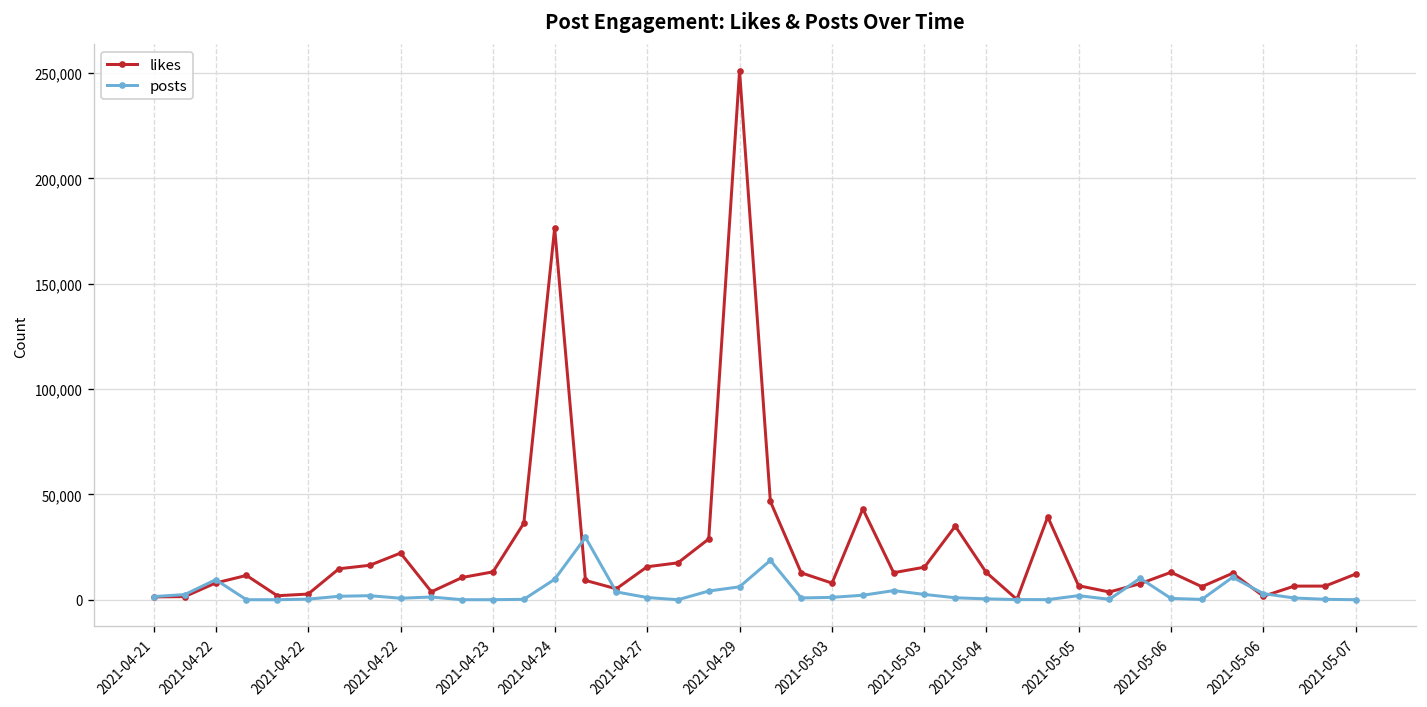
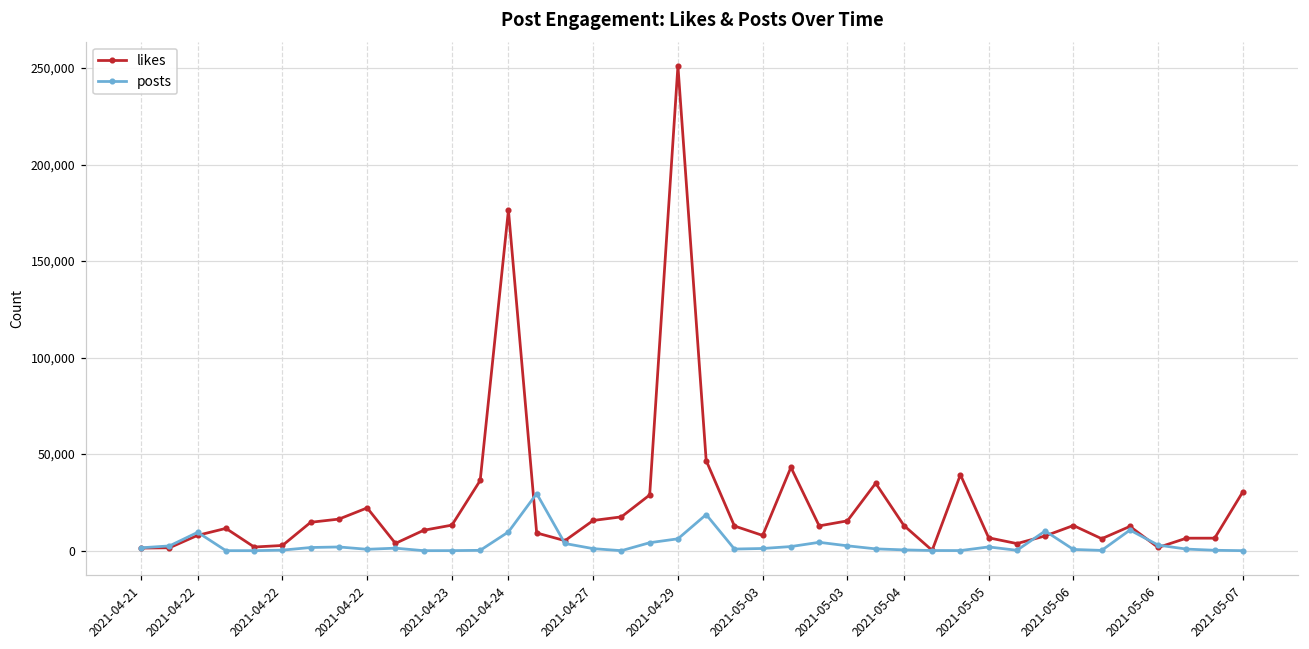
  {
    "likes": {
      "2021-04-24": "176,000",
-     "2021-05-07": "12,000"
+     "2021-05-07": "31,000"
    },
    "posts": {
      "2021-04-24": "10,000",
      "2021-05-07": "0"
    }
  }
